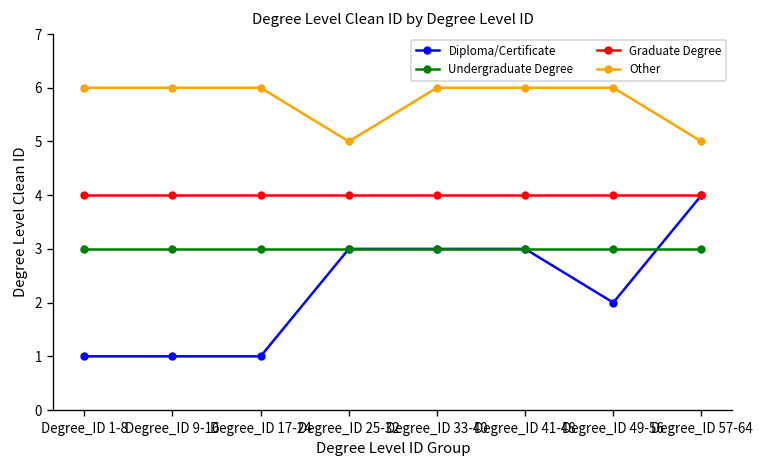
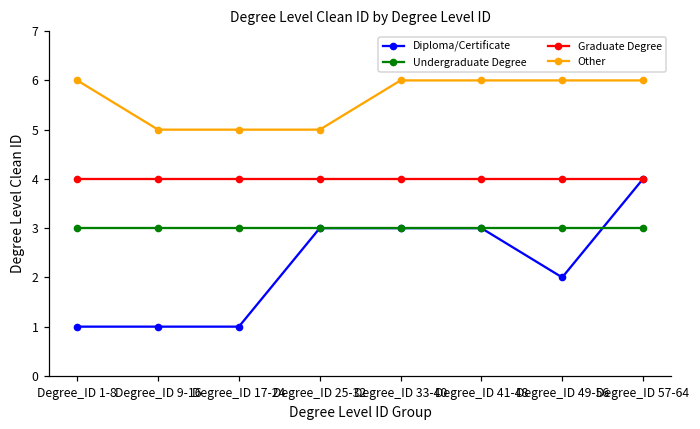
  {
    "Diploma/Certificate": {
      "Degree_ID 1-8": 1,
      "Degree_ID 9-16": 1,
      "Degree_ID 17-24": 1,
      "Degree_ID 49-56": 2
    },
    "Undergraduate Degree": {
      "Degree_ID 1-8": 3,
      "Degree_ID 9-16": 3,
      "Degree_ID 17-24": 3,
      "Degree_ID 49-56": 3,
      "Degree_ID 57-64": 3
    },
    "Graduate Degree": {
      "Degree_ID 1-8": 4,
      "Degree_ID 9-16": 4,
      "Degree_ID 17-24": 4,
      "Degree_ID 25-32": 4,
      "Degree_ID 33-40": 4,
      "Degree_ID 41-48": 4,
      "Degree_ID 49-56": 4
    },
    "Other": {
      "Degree_ID 1-8": 6,
-     "Degree_ID 9-16": 6,
-     "Degree_ID 17-24": 6,
+     "Degree_ID 9-16": 5,
+     "Degree_ID 17-24": 5,
      "Degree_ID 25-32": 5,
      "Degree_ID 33-40": 6,
      "Degree_ID 41-48": 6,
      "Degree_ID 49-56": 6,
-     "Degree_ID 57-64": 5
+     "Degree_ID 57-64": 6
    }
  }
